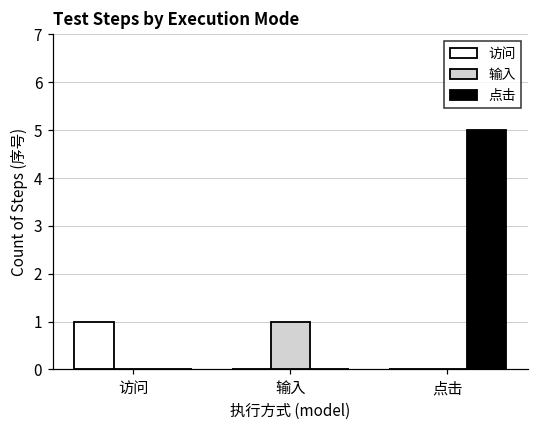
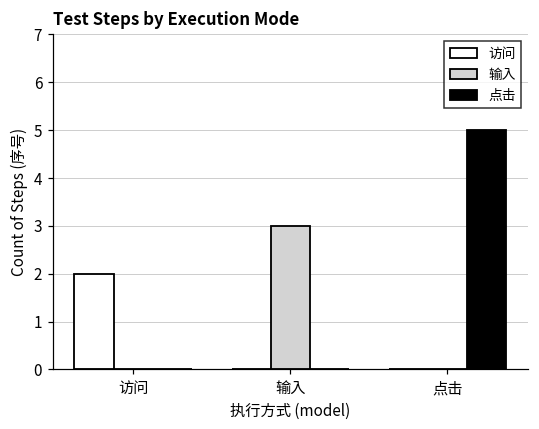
  {
    "访问": {
-     "访问": 1,
+     "访问": 2,
      "输入": 0,
      "点击": 0
    },
    "输入": {
      "访问": 0,
-     "输入": 1,
+     "输入": 3,
      "点击": 0
    },
    "点击": {
      "访问": 0,
      "输入": 0,
      "点击": 5
    }
  }
